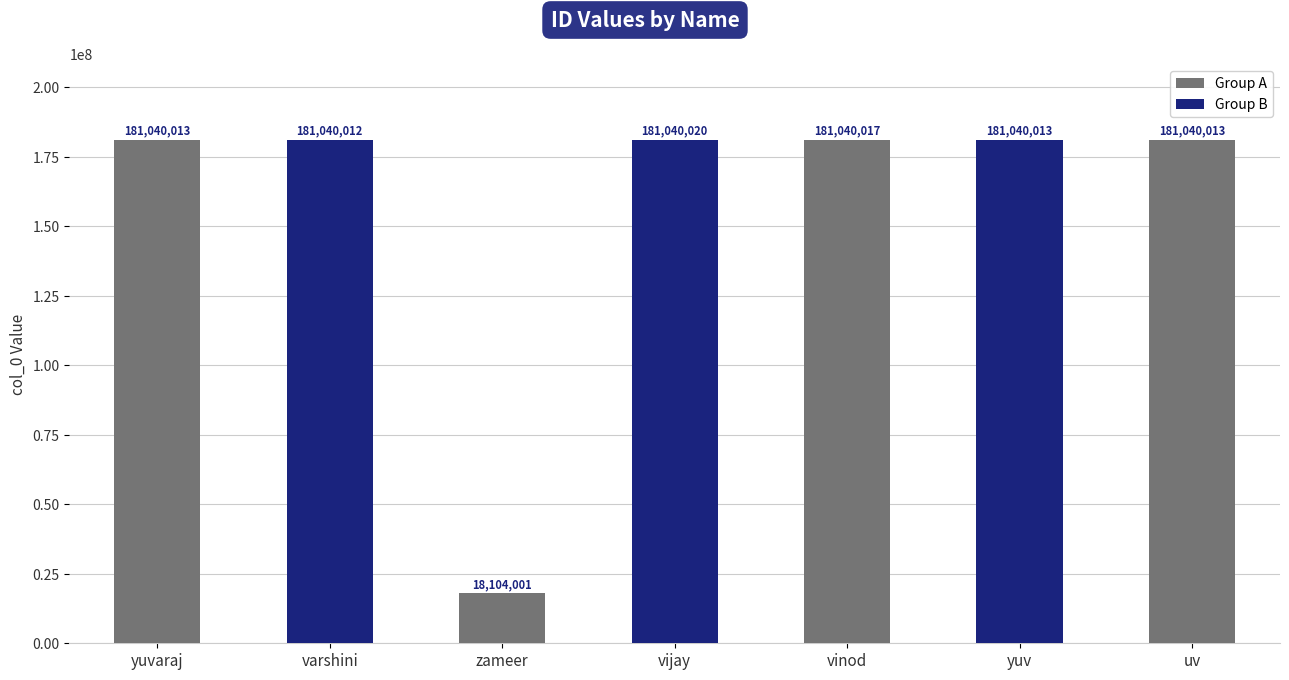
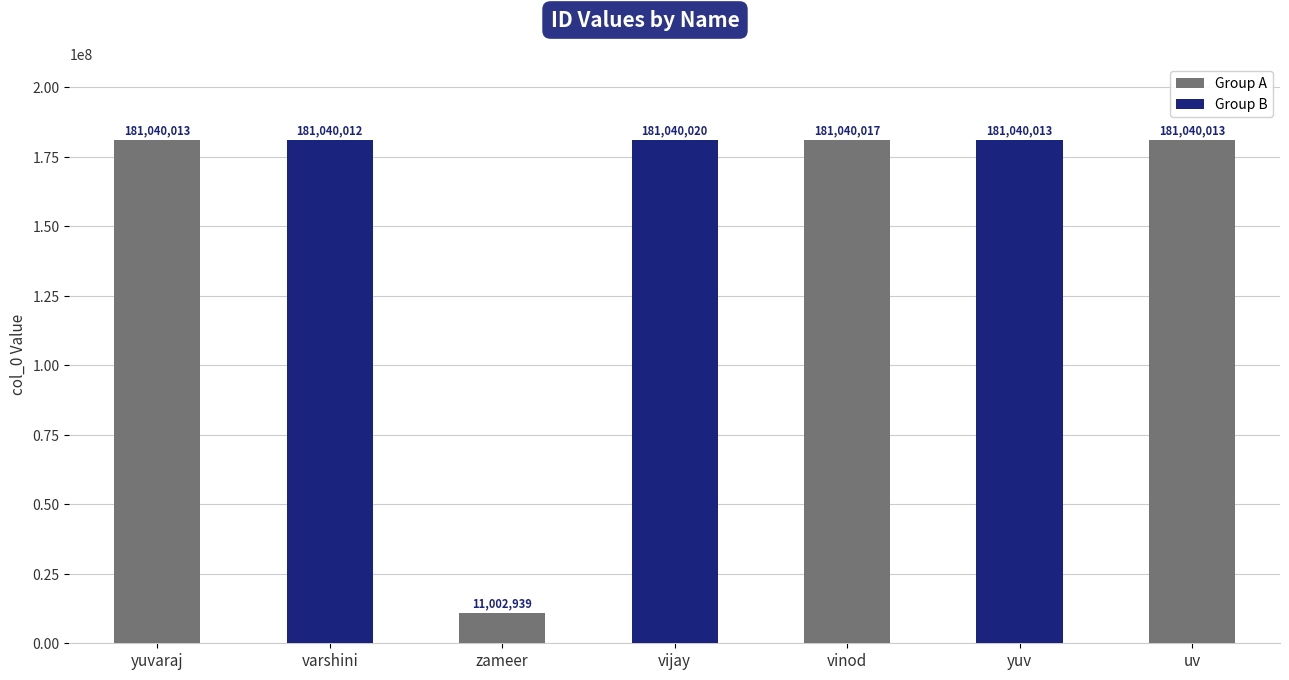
  {
    "yuvaraj": "181,040,013",
    "varshini": "181,040,012",
-   "zameer": "18,104,001",
+   "zameer": "11,002,939",
    "vijay": "181,040,020",
    "vinod": "181,040,017",
    "yuv": "181,040,013",
    "uv": "181,040,013"
  }
